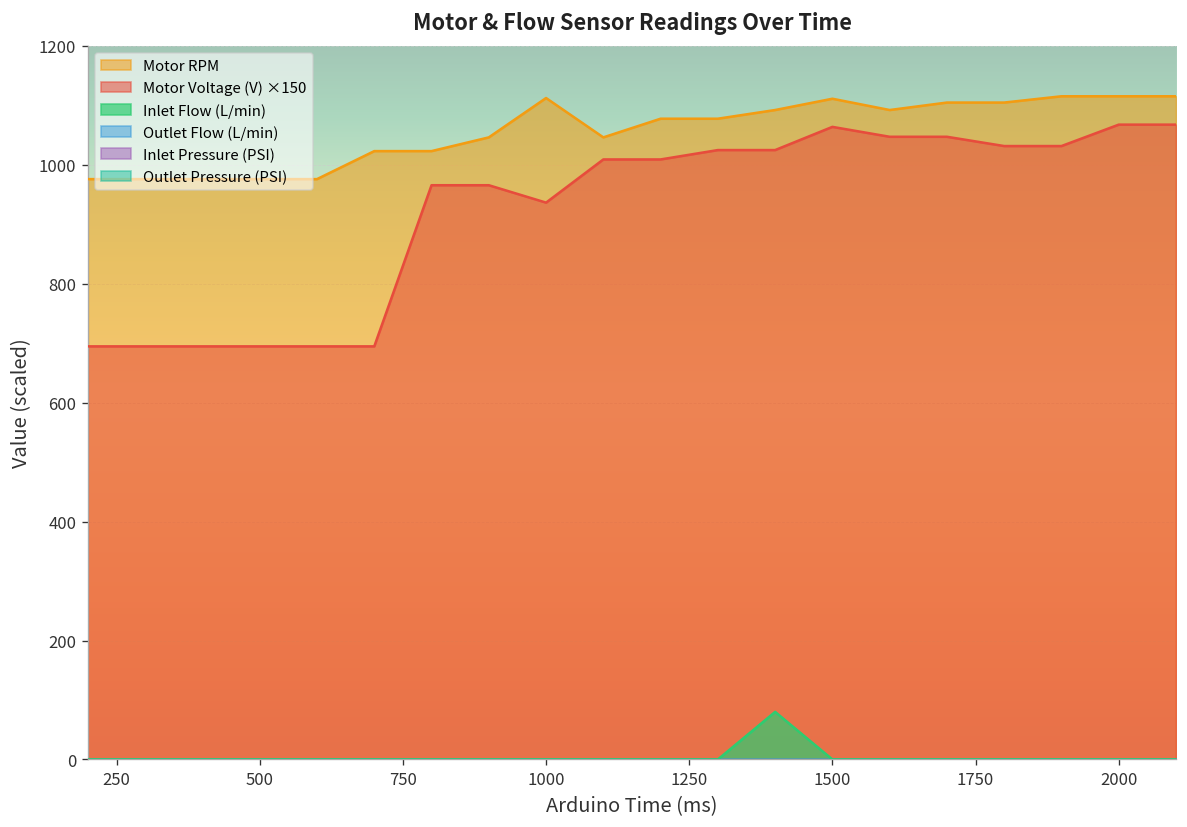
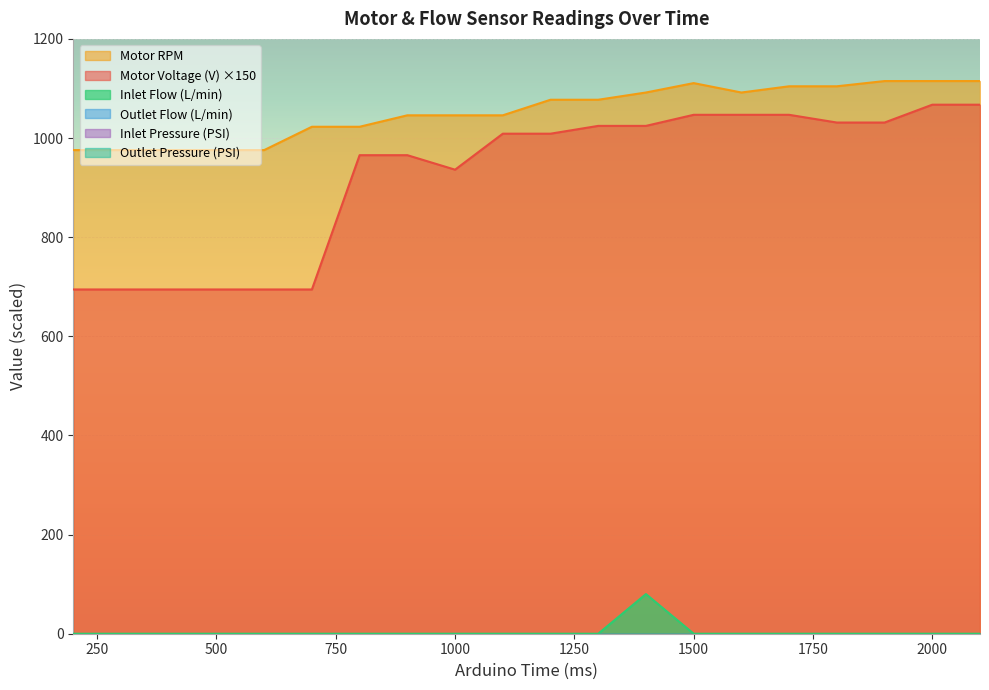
  {
    "Motor RPM": {
-     "1000": 1110,
+     "1000": 1050,
      "1500": 1110,
      "2000": 1110
    },
    "Motor Voltage (V) ×150": {
      "500": 690,
      "1000": 940,
-     "1500": 1060,
+     "1500": 1050,
      "2000": 1070
    }
  }
